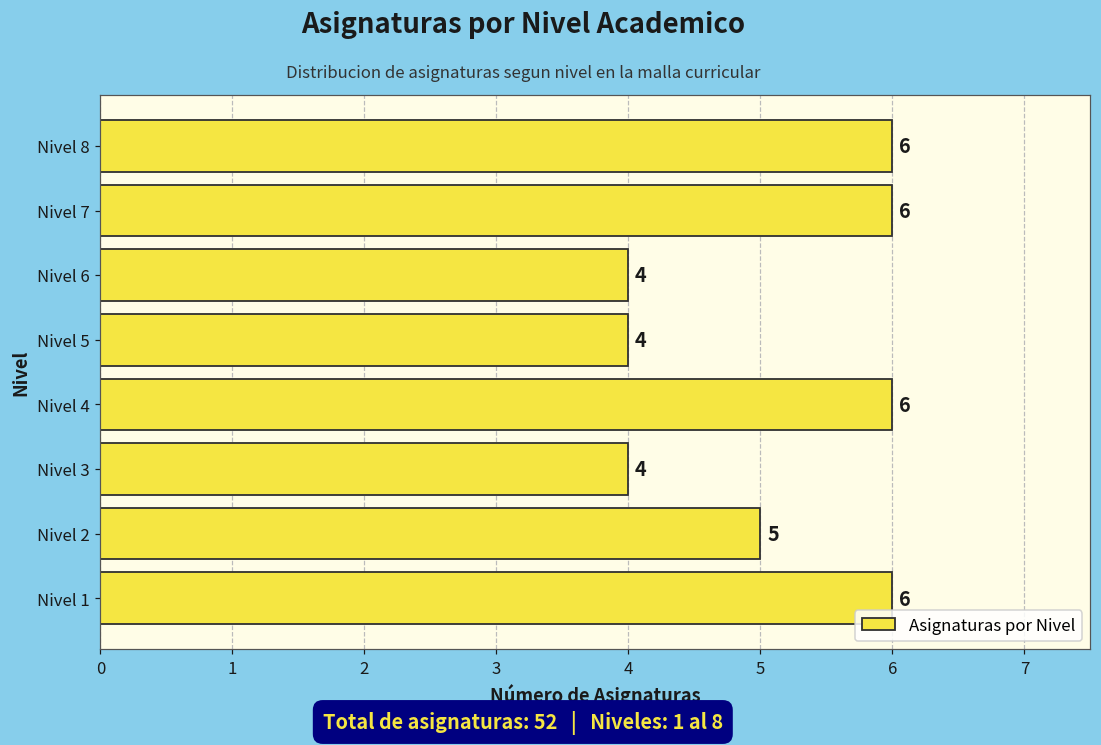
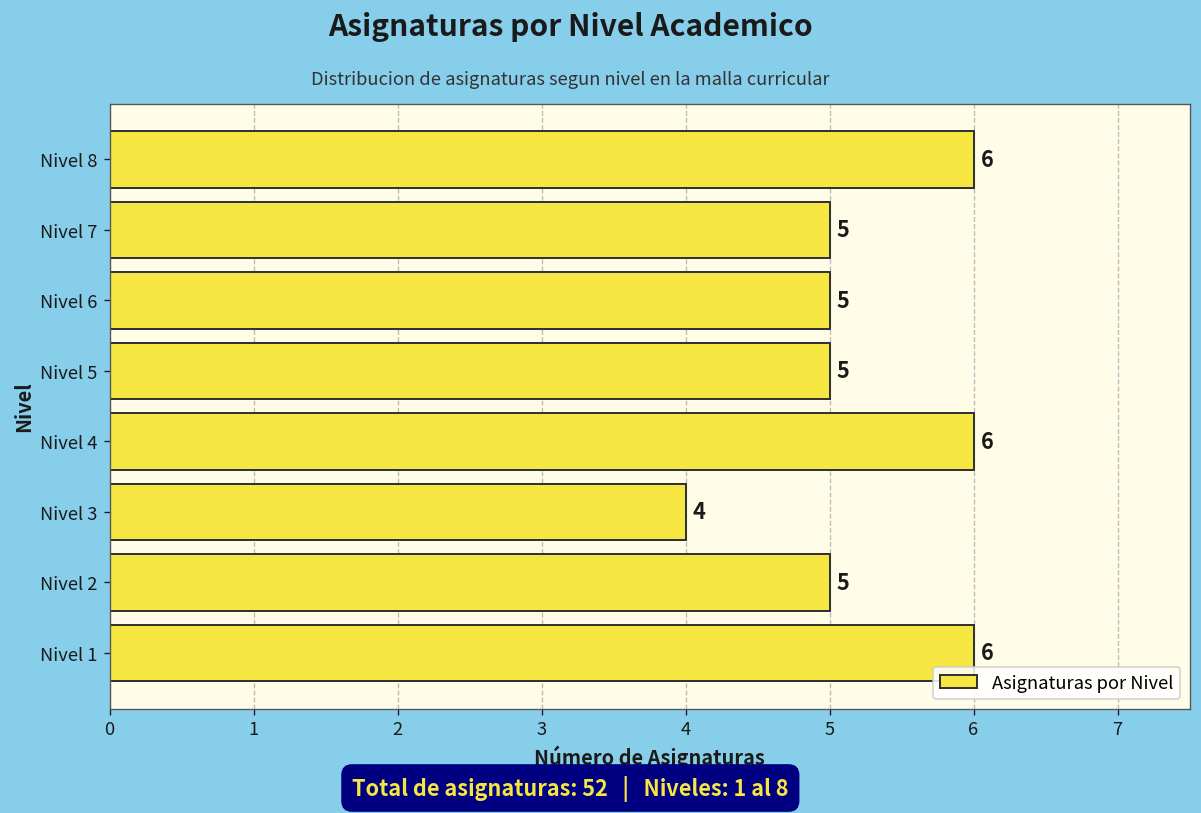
  {
    "Nivel 8": 6,
-   "Nivel 7": 6,
-   "Nivel 6": 4,
-   "Nivel 5": 4,
+   "Nivel 7": 5,
+   "Nivel 6": 5,
+   "Nivel 5": 5,
    "Nivel 4": 6,
    "Nivel 3": 4,
    "Nivel 2": 5,
    "Nivel 1": 6
  }
